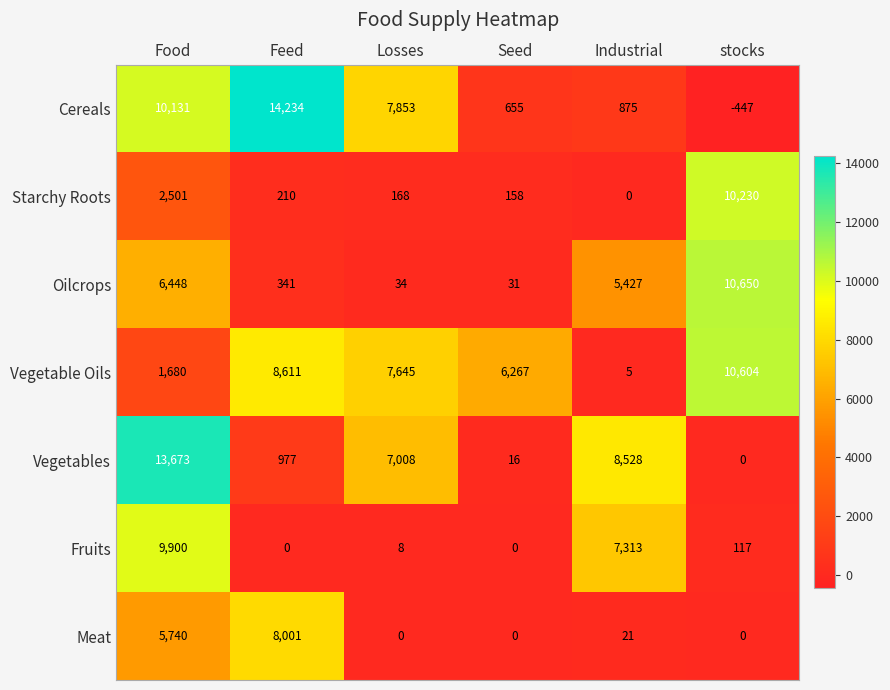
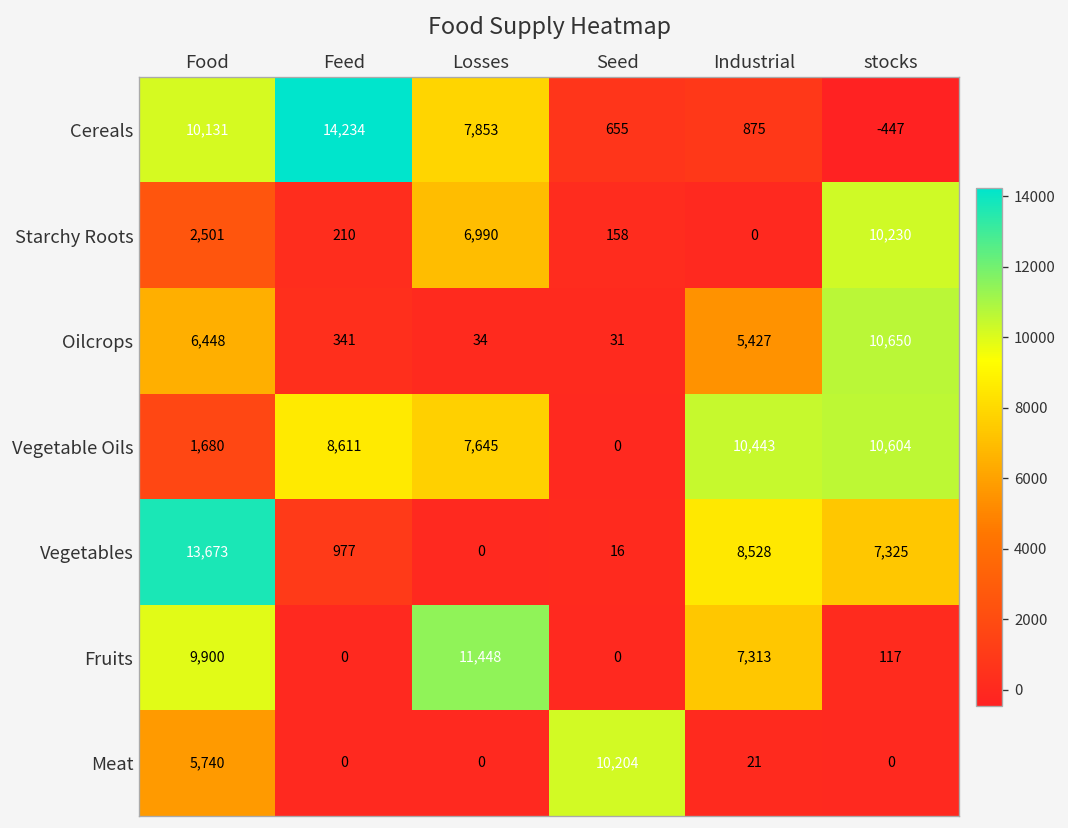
  {
    "Cereals": {
      "Food": "10,131",
      "Feed": "14,234",
      "Losses": "7,853",
      "Seed": "655",
      "Industrial": "875",
      "stocks": "-447"
    },
    "Starchy Roots": {
      "Food": "2,501",
      "Feed": "210",
-     "Losses": "168",
+     "Losses": "6,990",
      "Seed": "158",
      "Industrial": "0",
      "stocks": "10,230"
    },
    "Oilcrops": {
      "Food": "6,448",
      "Feed": "341",
      "Losses": "34",
      "Seed": "31",
      "Industrial": "5,427",
      "stocks": "10,650"
    },
    "Vegetable Oils": {
      "Food": "1,680",
      "Feed": "8,611",
      "Losses": "7,645",
-     "Seed": "6,267",
-     "Industrial": "5",
+     "Seed": "0",
+     "Industrial": "10,443",
      "stocks": "10,604"
    },
    "Vegetables": {
      "Food": "13,673",
      "Feed": "977",
-     "Losses": "7,008",
+     "Losses": "0",
      "Seed": "16",
      "Industrial": "8,528",
-     "stocks": "0"
+     "stocks": "7,325"
    },
    "Fruits": {
      "Food": "9,900",
      "Feed": "0",
-     "Losses": "8",
+     "Losses": "11,448",
      "Seed": "0",
      "Industrial": "7,313",
      "stocks": "117"
    },
    "Meat": {
      "Food": "5,740",
-     "Feed": "8,001",
+     "Feed": "0",
      "Losses": "0",
-     "Seed": "0",
+     "Seed": "10,204",
      "Industrial": "21",
      "stocks": "0"
    }
  }
